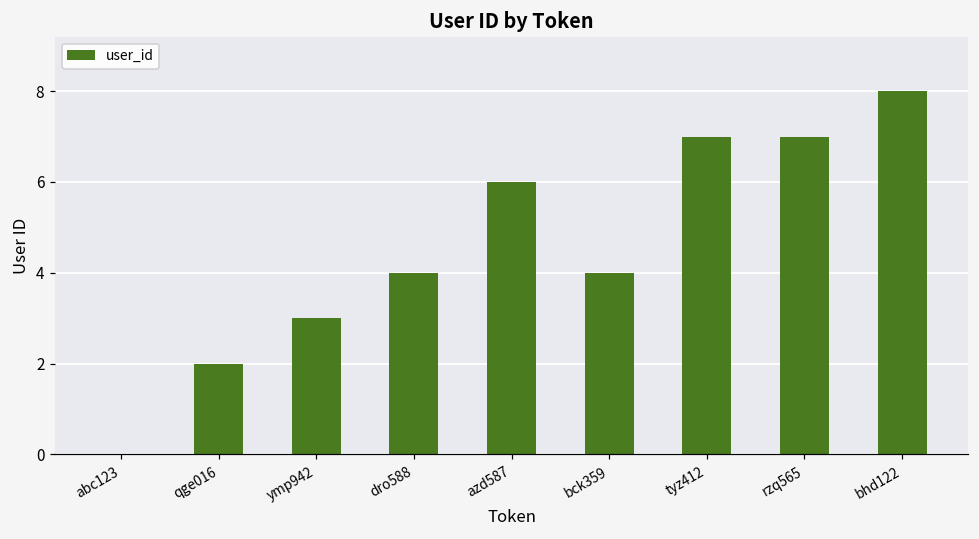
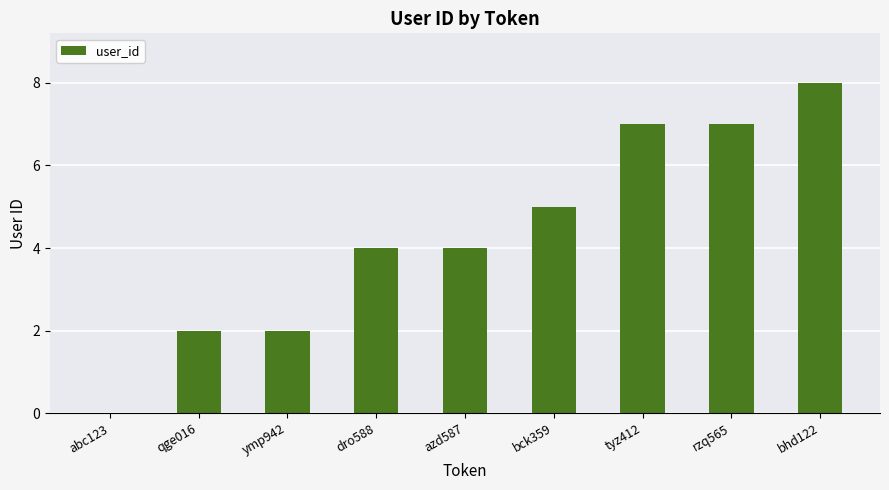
  {
    "abc123": 0,
    "qge016": 2,
-   "ymp942": 3,
+   "ymp942": 2,
    "dro588": 4,
-   "azd587": 6,
-   "bck359": 4,
+   "azd587": 4,
+   "bck359": 5,
    "tyz412": 7,
    "rzq565": 7,
    "bhd122": 8
  }
